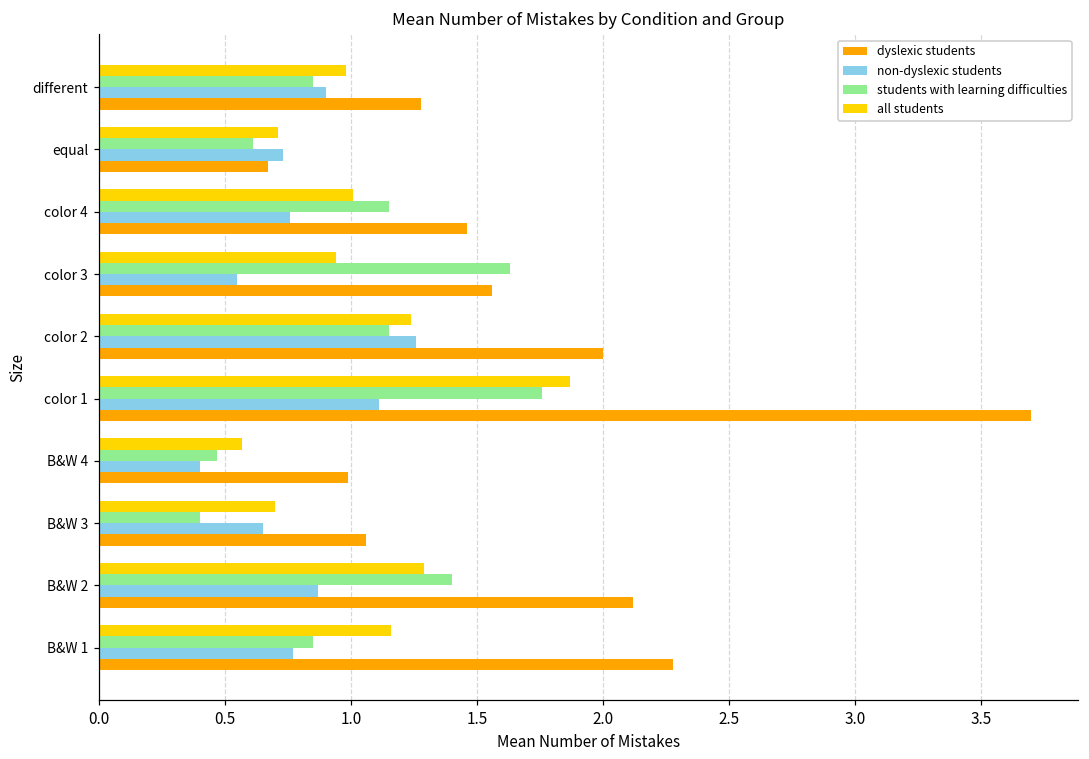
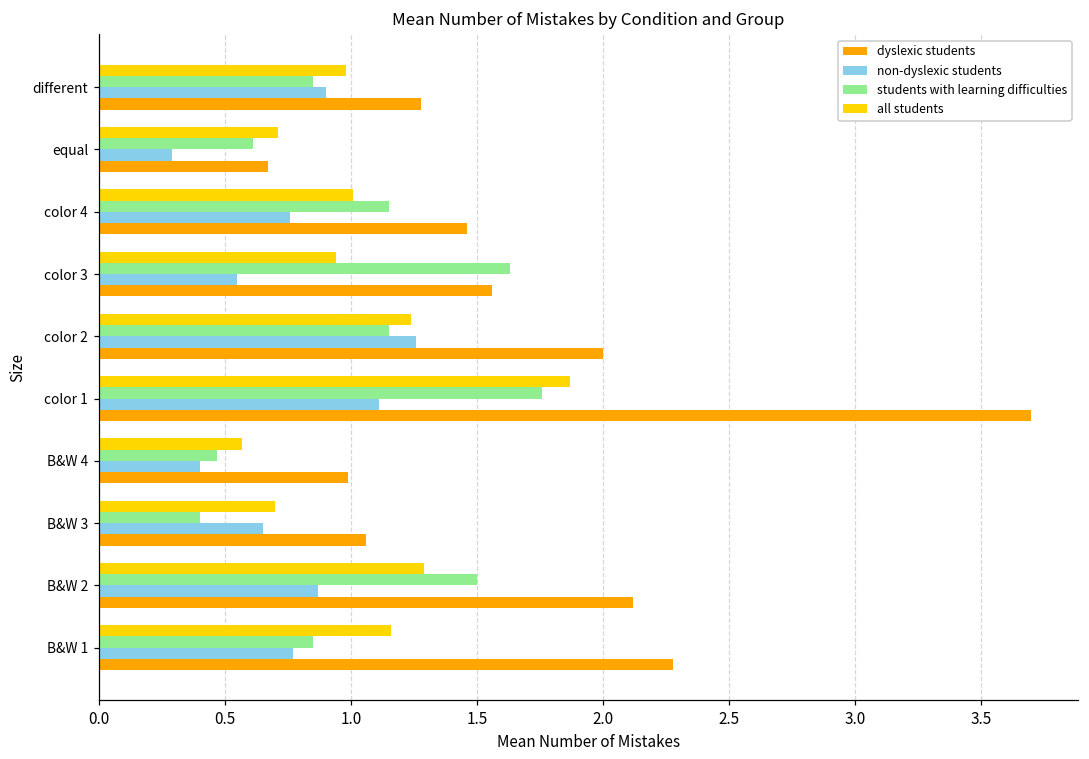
  {
    "non-dyslexic students": {
      "different": 0.90,
-     "equal": 0.73,
+     "equal": 0.29,
      "color 4": 0.76,
      "color 3": 0.55,
      "color 2": 1.26,
      "color 1": 1.11,
      "B&W 4": 0.40,
      "B&W 3": 0.65,
      "B&W 2": 0.87,
      "B&W 1": 0.77
    },
    "students with learning difficulties": {
      "different": 0.85,
      "equal": 0.6,
      "color 4": 1.15,
      "color 3": 1.63,
      "color 2": 1.15,
      "color 1": 1.76,
      "B&W 4": 0.47,
      "B&W 3": 0.4,
-     "B&W 2": 1.4,
+     "B&W 2": 1.5,
      "B&W 1": 0.85
    }
  }
